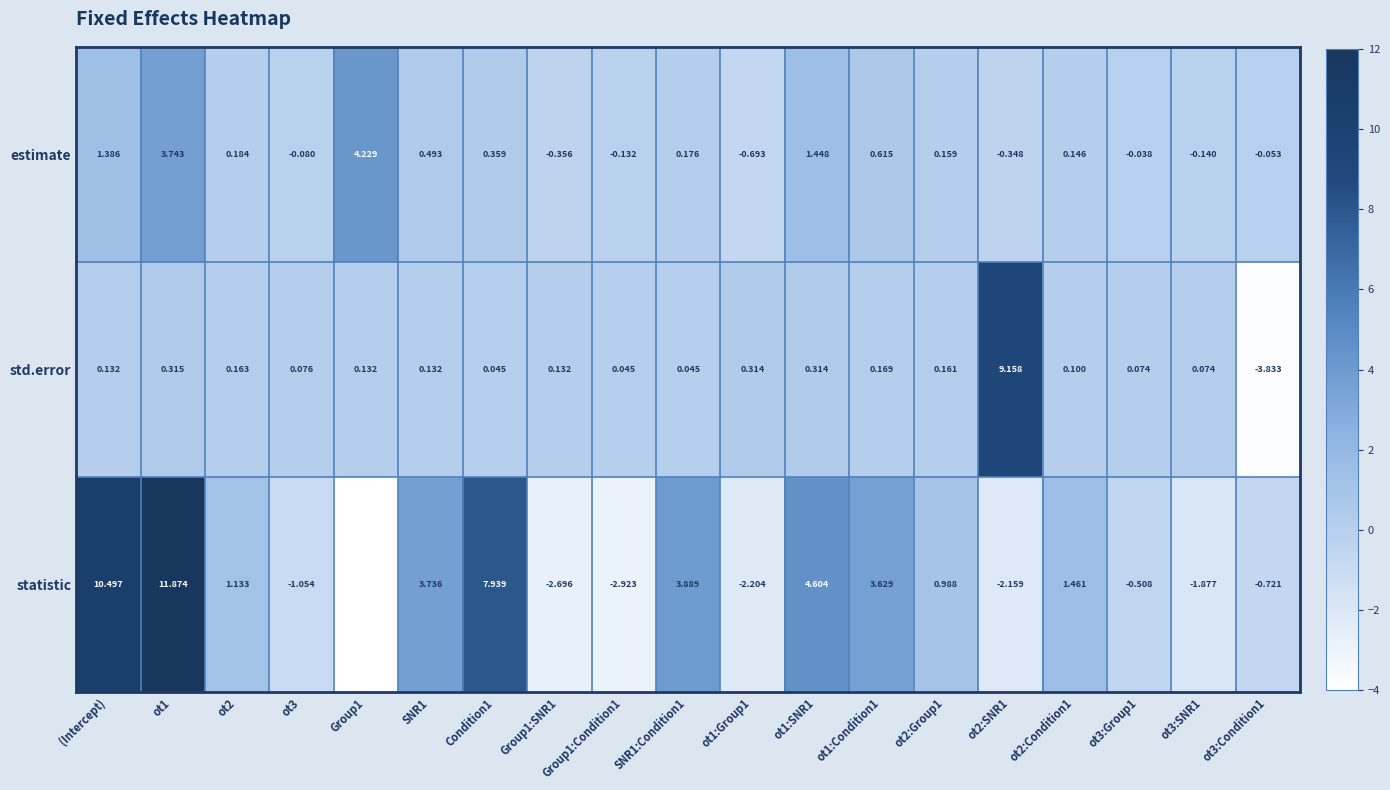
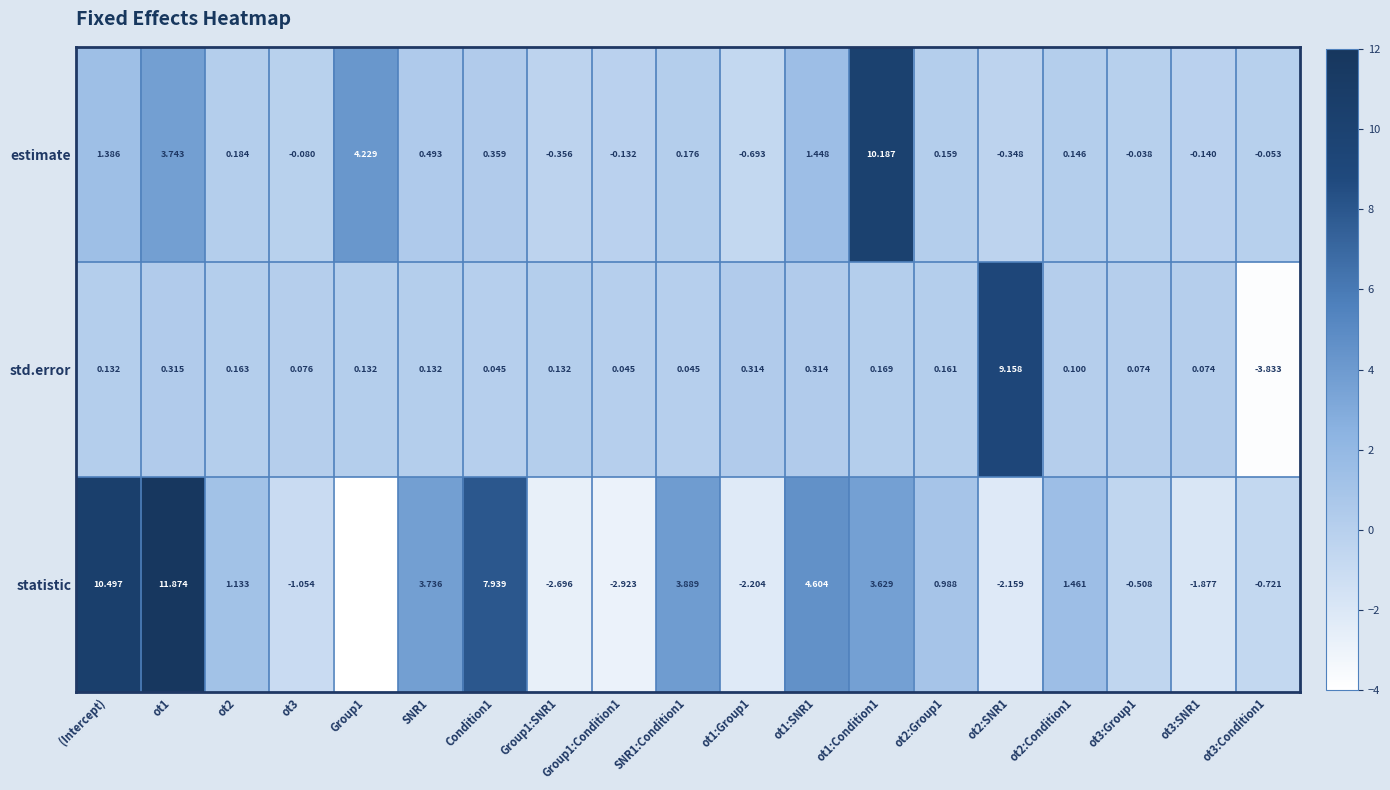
  {
    "estimate": {
      "(Intercept)": 1.386,
      "ot1": 3.743,
      "ot2": 0.184,
      "ot3": -0.080,
      "Group1": 4.229,
      "SNR1": 0.493,
      "Condition1": 0.359,
      "Group1:SNR1": -0.356,
      "Group1:Condition1": -0.132,
      "SNR1:Condition1": 0.176,
      "ot1:Group1": -0.693,
      "ot1:SNR1": 1.448,
-     "ot1:Condition1": 0.615,
+     "ot1:Condition1": 10.187,
      "ot2:Group1": 0.159,
      "ot2:SNR1": -0.348,
      "ot2:Condition1": 0.146,
      "ot3:Group1": -0.038,
      "ot3:SNR1": -0.140,
      "ot3:Condition1": -0.053
    },
    "std.error": {
      "(Intercept)": 0.132,
      "ot1": 0.315,
      "ot2": 0.163,
      "ot3": 0.076,
      "Group1": 0.132,
      "SNR1": 0.132,
      "Condition1": 0.045,
      "Group1:SNR1": 0.132,
      "Group1:Condition1": 0.045,
      "SNR1:Condition1": 0.045,
      "ot1:Group1": 0.314,
      "ot1:SNR1": 0.314,
      "ot1:Condition1": 0.169,
      "ot2:Group1": 0.161,
      "ot2:SNR1": 9.158,
      "ot2:Condition1": 0.100,
      "ot3:Group1": 0.074,
      "ot3:SNR1": 0.074,
      "ot3:Condition1": -3.833
    },
    "statistic": {
      "(Intercept)": 10.497,
      "ot1": 11.874,
      "ot2": 1.133,
      "ot3": -1.054,
      "SNR1": 3.736,
      "Condition1": 7.939,
      "Group1:SNR1": -2.696,
      "Group1:Condition1": -2.923,
      "SNR1:Condition1": 3.889,
      "ot1:Group1": -2.204,
      "ot1:SNR1": 4.604,
      "ot1:Condition1": 3.629,
      "ot2:Group1": 0.988,
      "ot2:SNR1": -2.159,
      "ot2:Condition1": 1.461,
      "ot3:Group1": -0.508,
      "ot3:SNR1": -1.877,
      "ot3:Condition1": -0.721
    }
  }
